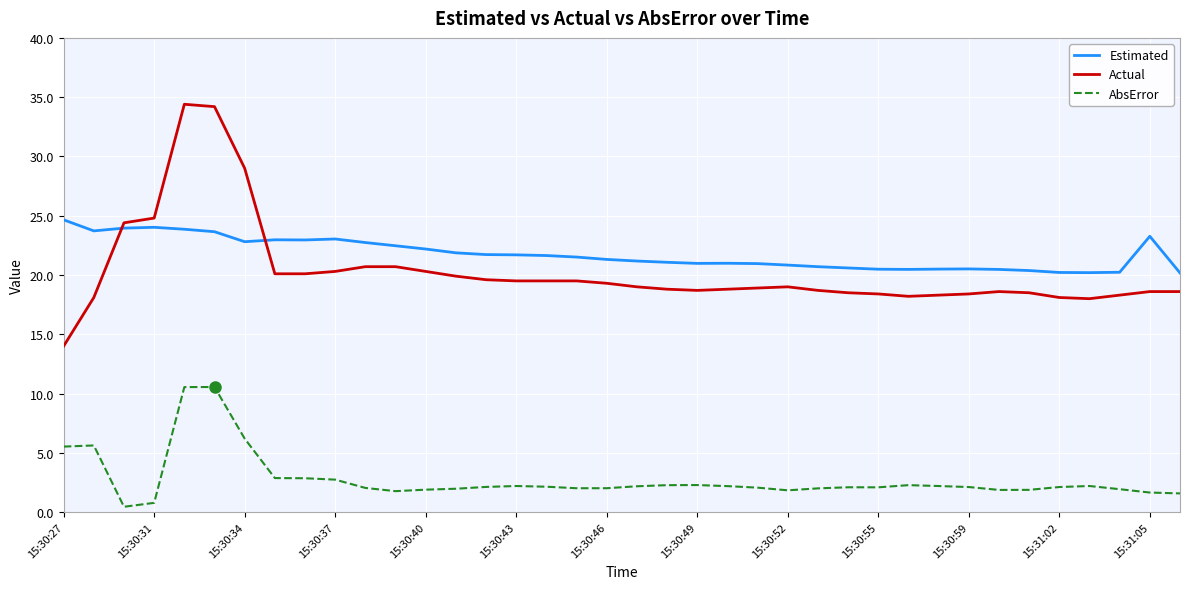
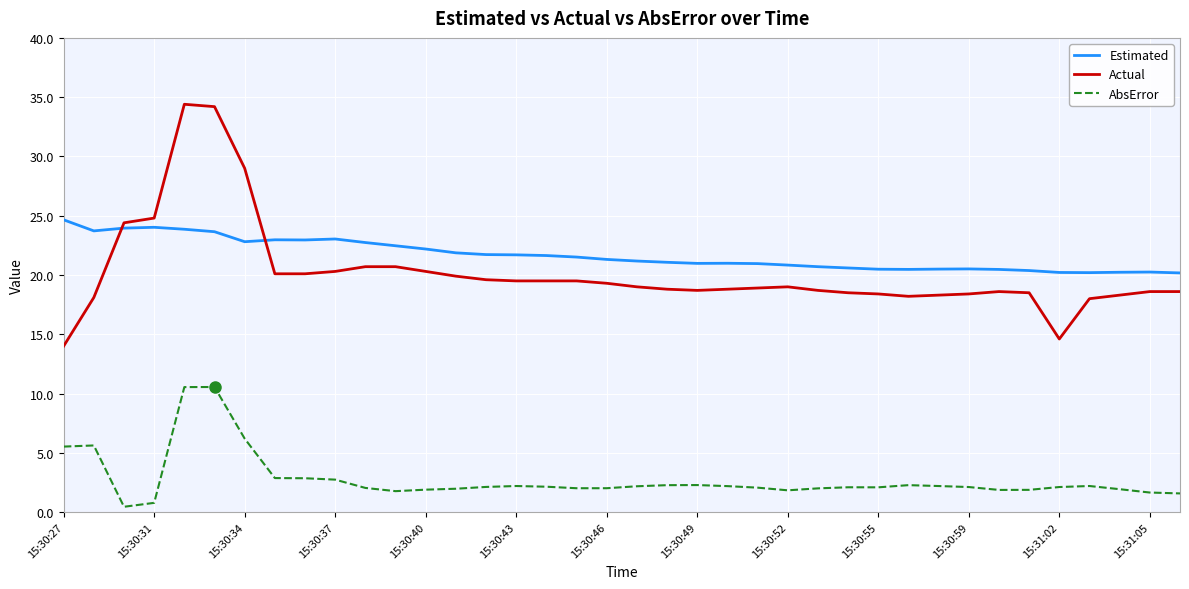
  {
    "Estimated": {
      "15:30:27": 24.7,
      "15:30:31": 24.0,
      "15:30:34": 22.8,
      "15:30:37": 23.0,
      "15:30:40": 22.2,
      "15:30:43": 21.7,
      "15:30:46": 21.3,
      "15:30:49": 21.0,
      "15:30:52": 20.8,
      "15:30:55": 20.5,
      "15:30:59": 20.5,
      "15:31:02": 20.2,
-     "15:31:05": 23.3
+     "15:31:05": 20.2
    },
    "Actual": {
      "15:30:27": 14.0,
      "15:30:31": 24.8,
      "15:30:34": 29.0,
      "15:30:37": 20.3,
      "15:30:40": 20.3,
      "15:30:43": 19.5,
      "15:30:46": 19.3,
      "15:30:49": 18.7,
      "15:30:52": 19.0,
      "15:30:55": 18.4,
      "15:30:59": 18.4,
-     "15:31:02": 18.1,
+     "15:31:02": 14.6,
      "15:31:05": 18.6
    }
  }
